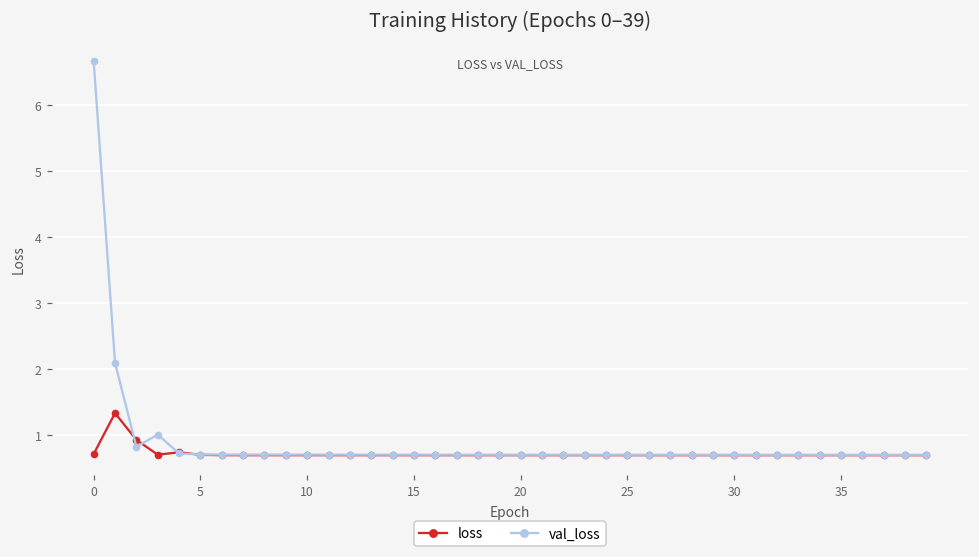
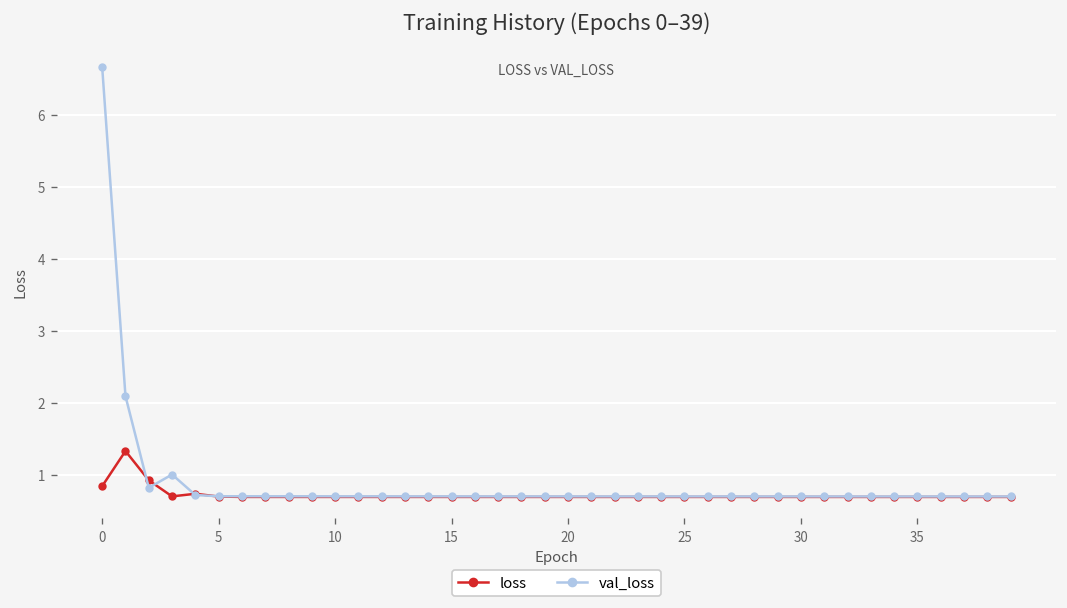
  {
    "loss": {
-     "0": 0.7
+     "0": 0.8
    },
    "val_loss": {
      "0": 6.7
    }
  }
